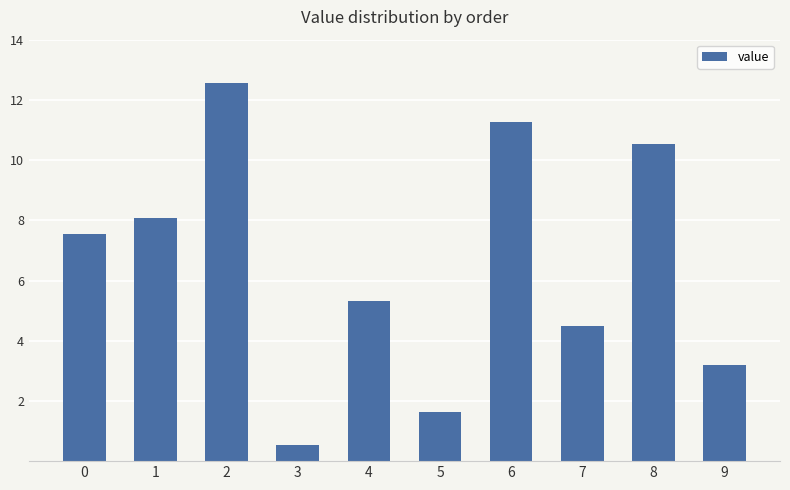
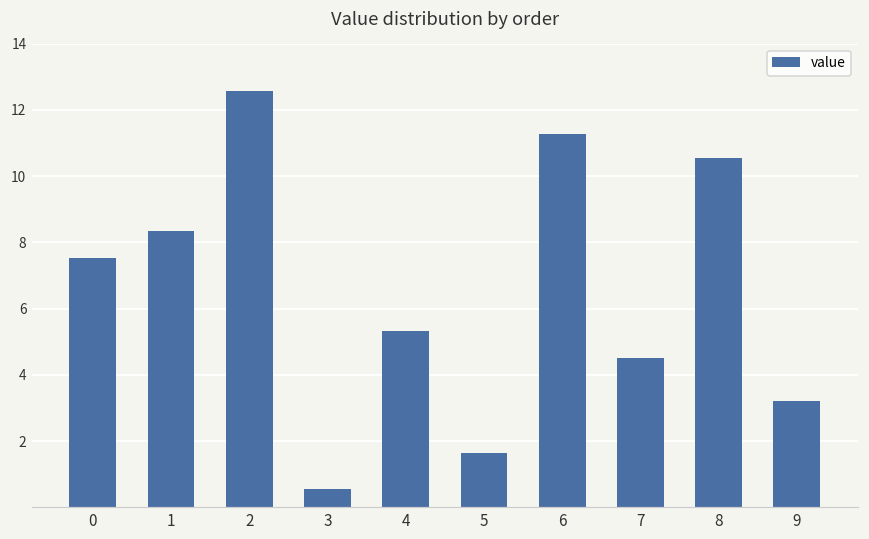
  {
    "0": 7.5,
-   "1": 8.1,
+   "1": 8.4,
    "2": 12.6,
    "3": 0.5,
    "4": 5.3,
    "5": 1.6,
    "6": 11.3,
    "7": 4.5,
    "8": 10.5,
    "9": 3.2
  }
